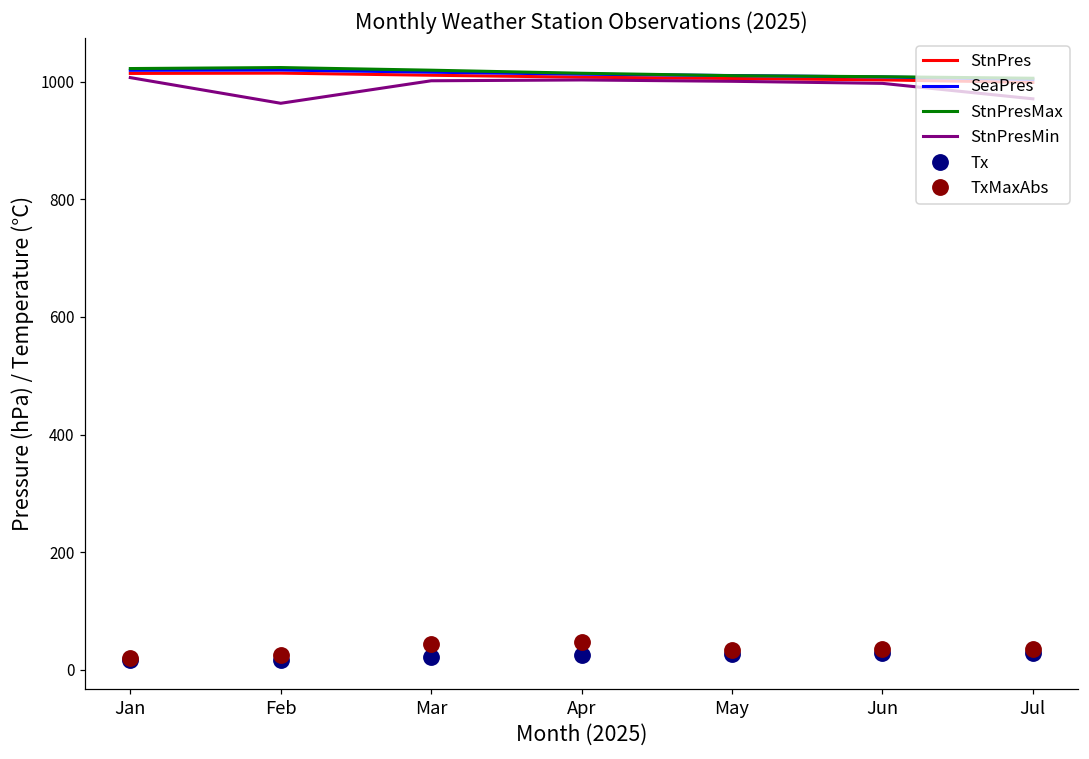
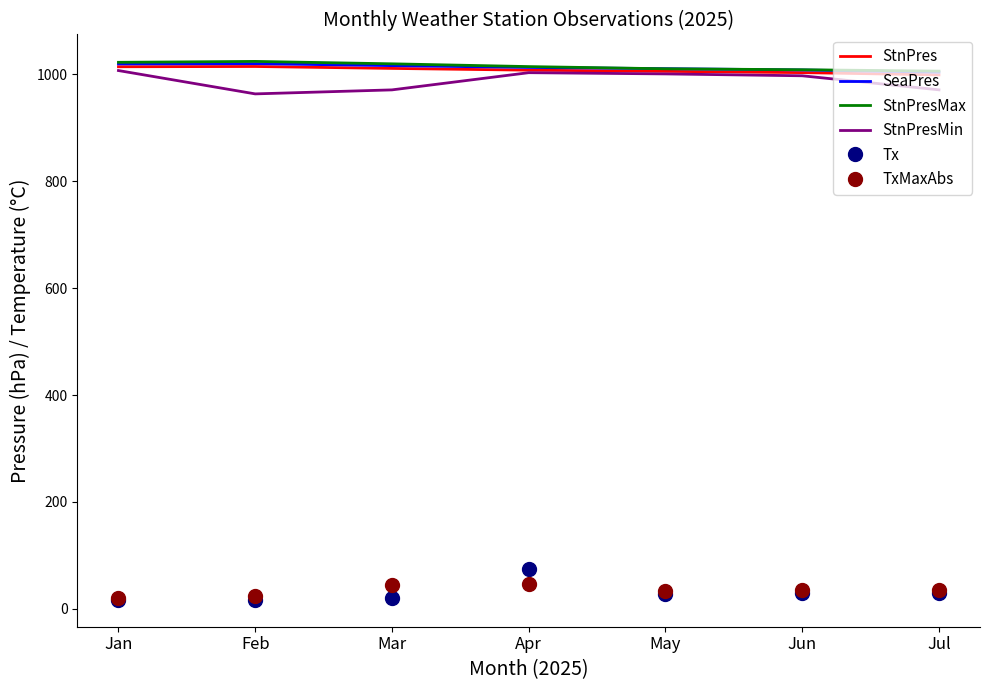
  {
    "StnPres": {
      "Jan": 1010,
      "Feb": 1020,
      "Mar": 1010,
      "Jun": 1000
    },
    "StnPresMin": {
      "Jan": 1010,
      "Feb": 960,
-     "Mar": 1000,
+     "Mar": 970,
      "May": 1000,
      "Jun": 1000
    },
    "Tx": {
      "Feb": 20,
      "Mar": 20,
-     "Apr": 20,
+     "Apr": 70,
      "May": 30,
      "Jun": 30,
      "Jul": 30
    },
    "TxMaxAbs": {
      "Feb": 20,
      "Mar": 40,
      "Apr": 50,
      "May": 30,
      "Jun": 40,
      "Jul": 40
    }
  }
